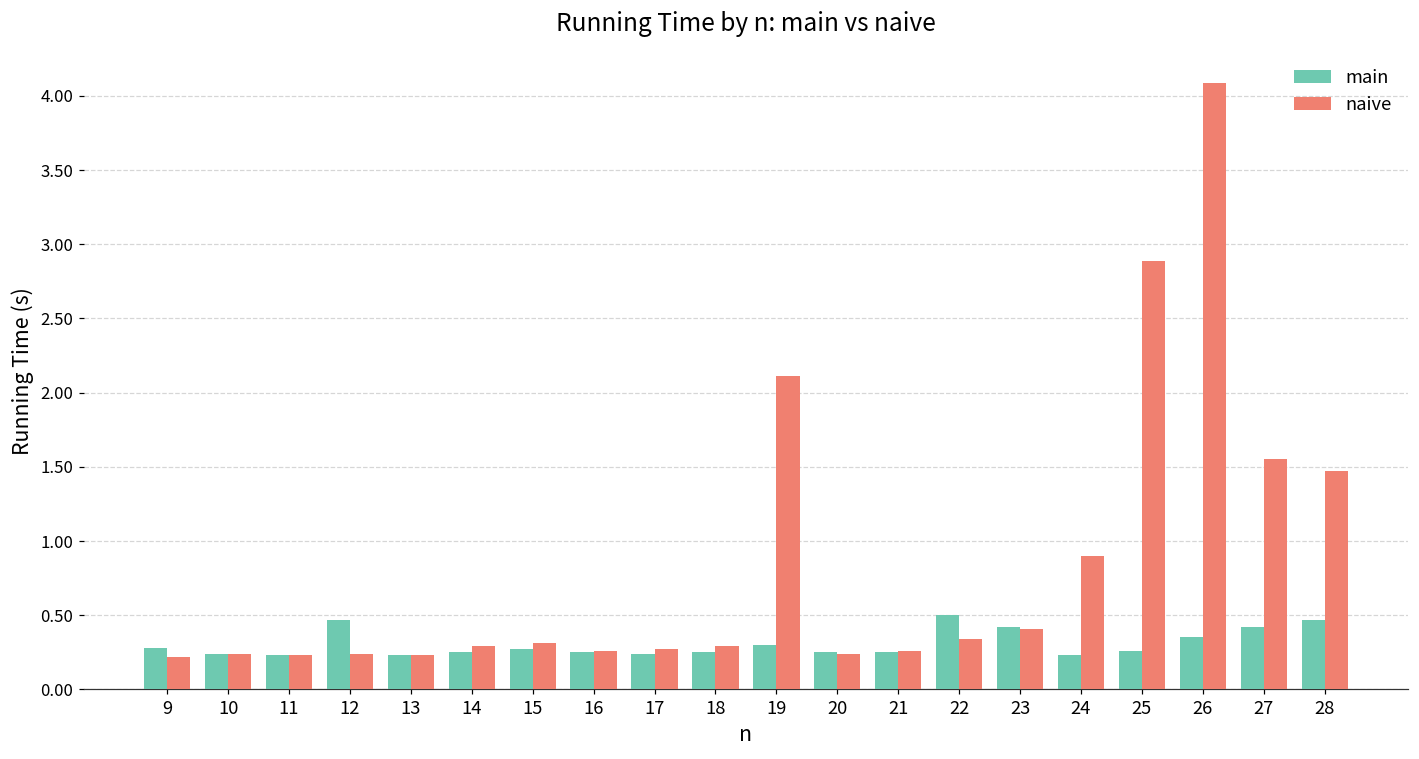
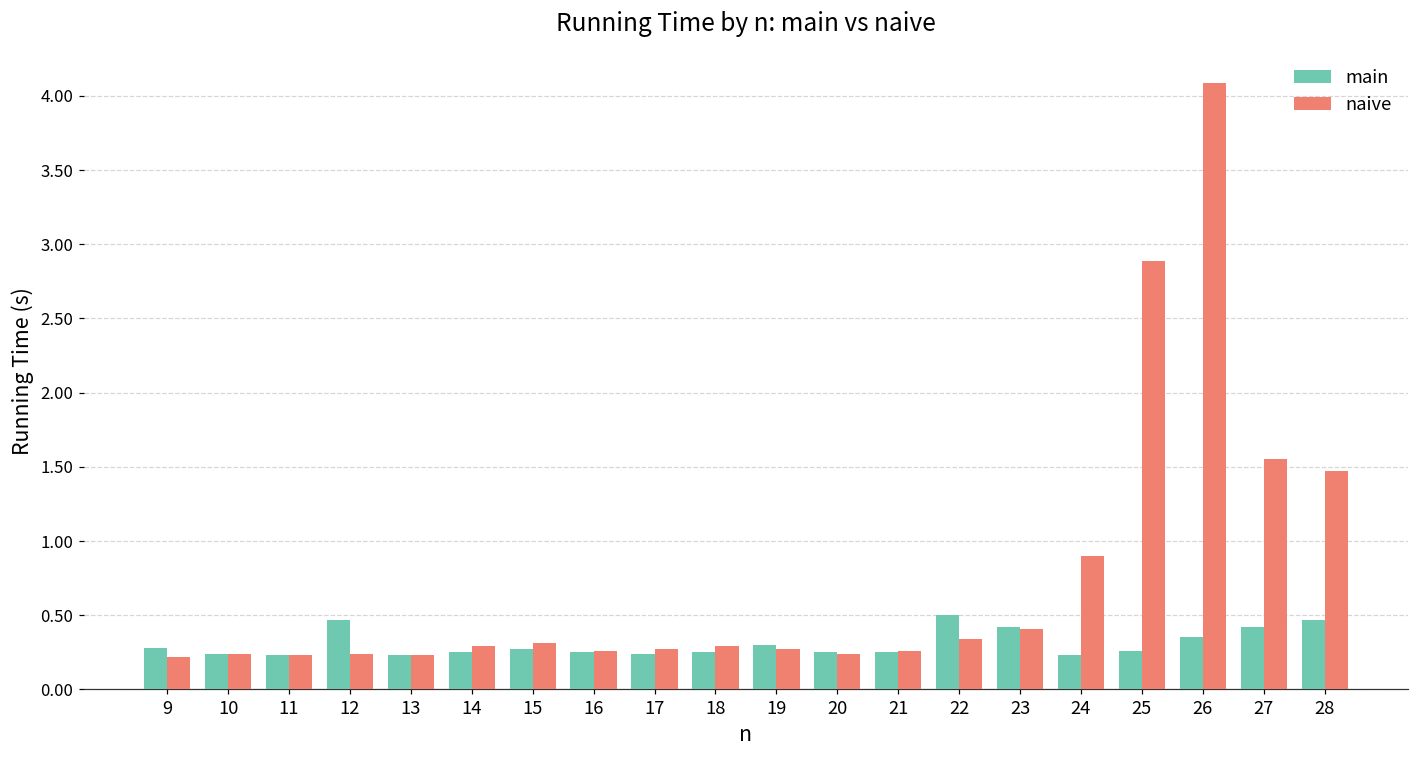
  {
    "main": {
      "9": 0.28,
      "10": 0.24,
      "11": 0.23,
      "12": 0.47,
      "13": 0.23,
      "14": 0.25,
      "15": 0.27,
      "16": 0.25,
      "17": 0.24,
      "18": 0.25,
      "19": 0.30,
      "20": 0.25,
      "21": 0.25,
      "22": 0.50,
      "23": 0.42,
      "24": 0.23,
      "25": 0.26,
      "26": 0.35,
      "27": 0.42,
      "28": 0.47
    },
    "naive": {
      "9": 0.22,
      "10": 0.24,
      "11": 0.23,
      "12": 0.24,
      "13": 0.23,
      "14": 0.29,
      "15": 0.31,
      "16": 0.26,
      "17": 0.27,
      "18": 0.29,
-     "19": 2.11,
+     "19": 0.27,
      "20": 0.24,
      "21": 0.26,
      "22": 0.34,
      "23": 0.41,
      "24": 0.90,
      "25": 2.89,
      "26": 4.09,
      "27": 1.55,
      "28": 1.47
    }
  }
